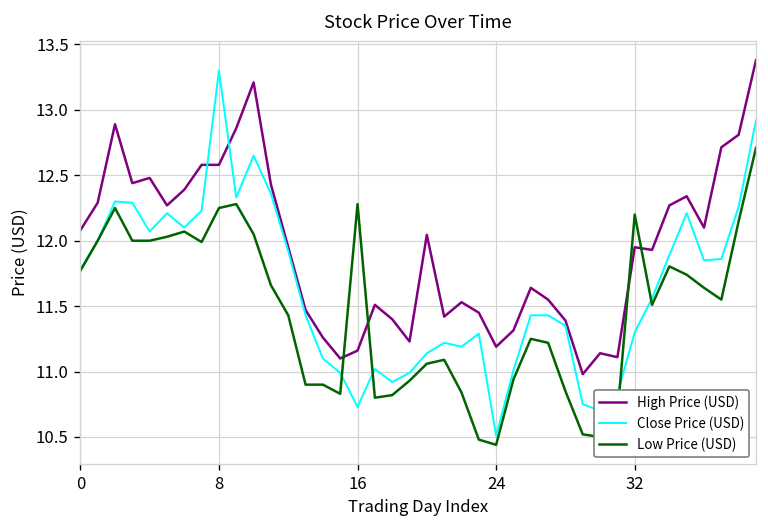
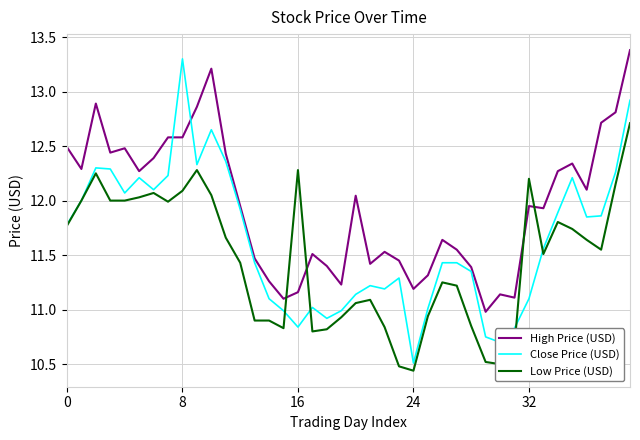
  {
    "High Price (USD)": {
-     "0": 12.08,
+     "0": 12.49,
      "8": 12.58,
      "16": 11.16,
      "24": 11.19,
      "32": 11.95
    },
    "Close Price (USD)": {
      "8": 13.30,
-     "16": 10.73,
+     "16": 10.84,
      "24": 10.51,
-     "32": 11.3
+     "32": 11.1
    },
    "Low Price (USD)": {
-     "8": 12.25,
+     "8": 12.09,
      "16": 12.28,
      "24": 10.44,
      "32": 12.20
    }
  }
